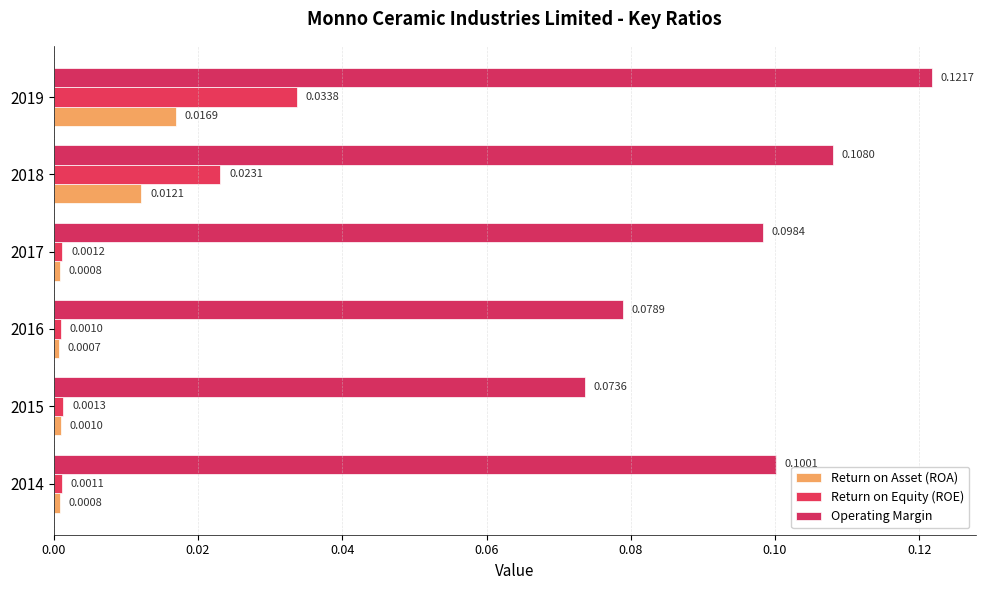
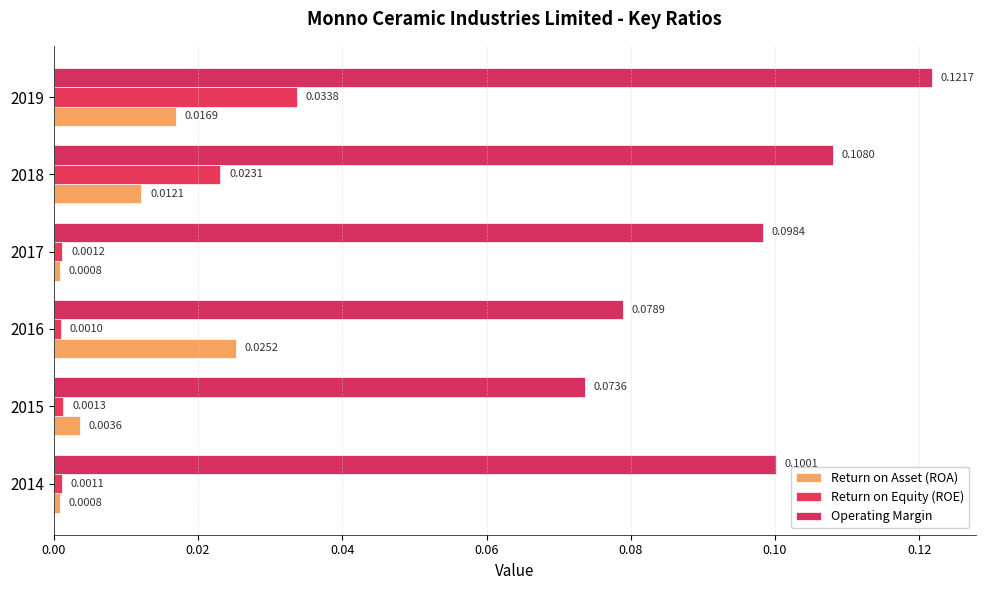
  {
    "Return on Asset (ROA)": {
      "2019": 0.0169,
      "2018": 0.0121,
      "2017": 0.0008,
-     "2016": 0.0007,
-     "2015": 0.0010,
+     "2016": 0.0252,
+     "2015": 0.0036,
      "2014": 0.0008
    }
  }
